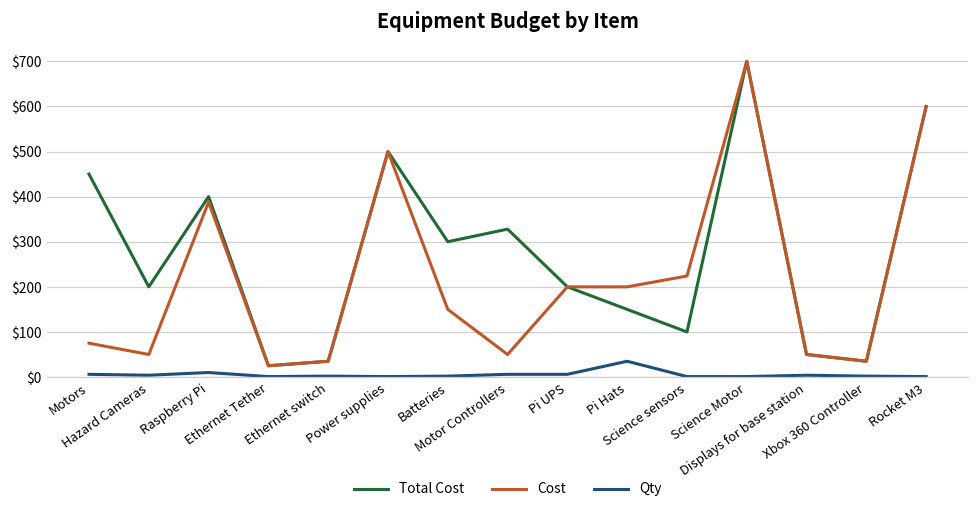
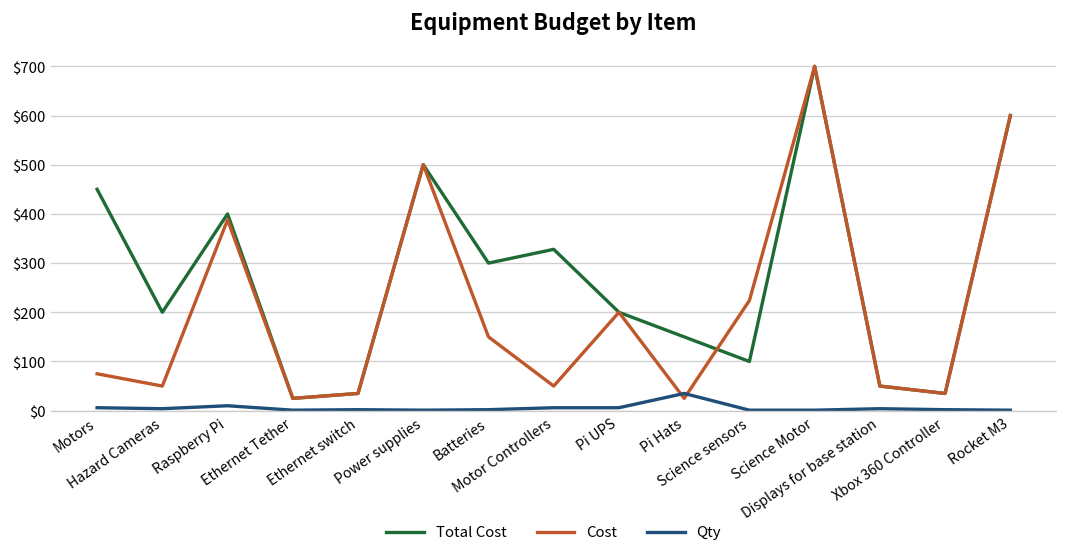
  {
    "Total Cost": {
      "Motors": "$450",
      "Hazard Cameras": "$200",
      "Raspberry Pi": "$400",
      "Batteries": "$300",
      "Motor Controllers": "$330",
      "Pi Hats": "$150",
      "Science sensors": "$100"
    },
    "Cost": {
      "Motors": "$80",
      "Hazard Cameras": "$50",
      "Raspberry Pi": "$390",
      "Batteries": "$150",
      "Motor Controllers": "$50",
-     "Pi Hats": "$200",
+     "Pi Hats": "$30",
      "Science sensors": "$220"
    },
    "Qty": {
      "Motors": "$10",
      "Hazard Cameras": "$0",
      "Raspberry Pi": "$10",
      "Ethernet Tether": "$0",
      "Ethernet switch": "$0",
      "Power supplies": "$0",
      "Batteries": "$0",
      "Motor Controllers": "$10",
      "Pi UPS": "$10",
      "Pi Hats": "$40",
      "Science sensors": "$0",
      "Science Motor": "$0",
      "Displays for base station": "$0",
      "Xbox 360 Controller": "$0",
      "Rocket M3": "$0"
    }
  }
